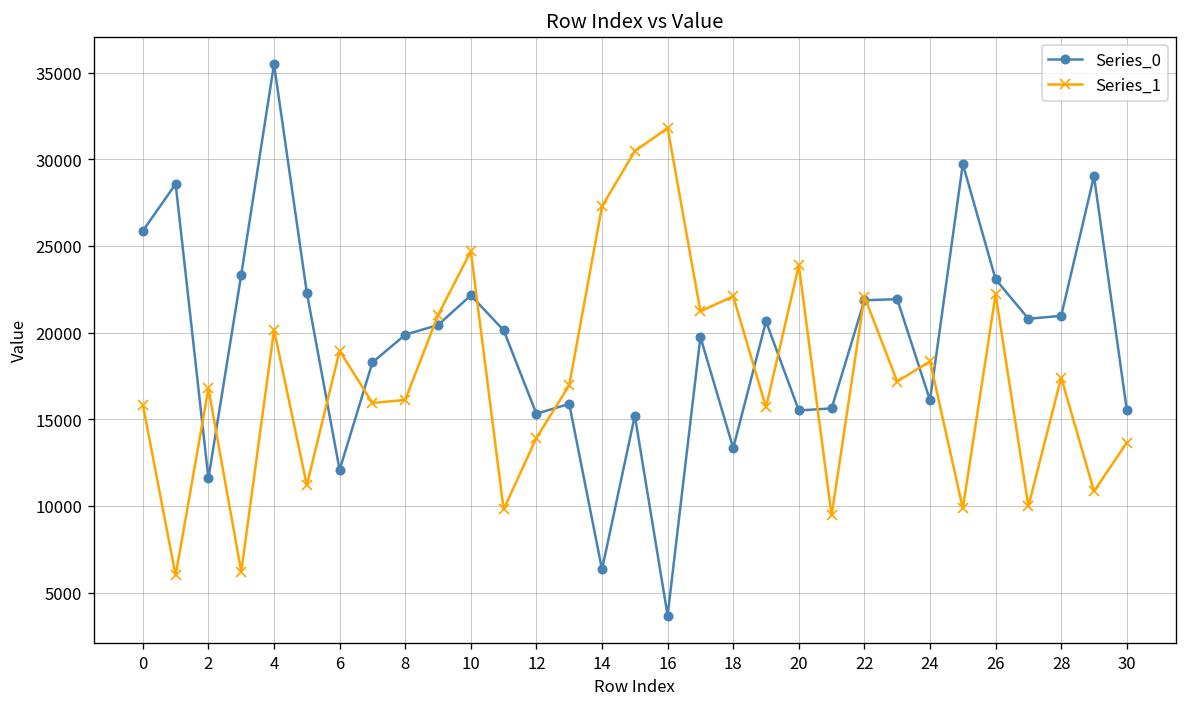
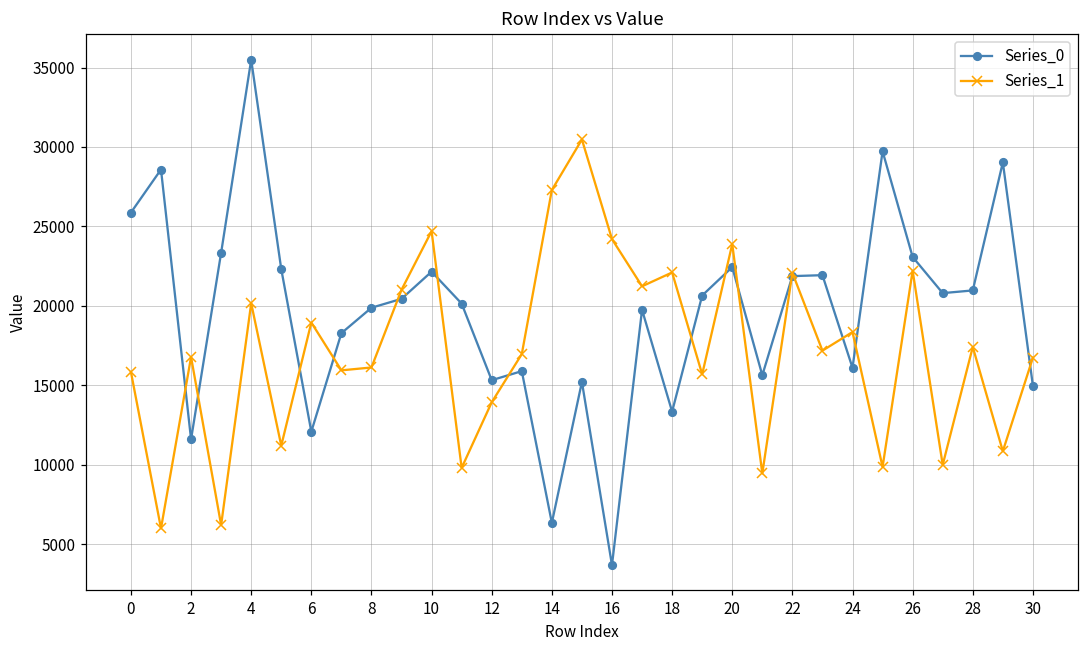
  {
    "Series_0": {
      "0": 25900,
      "2": 11600,
      "4": 35500,
      "6": 12100,
      "8": 19900,
      "10": 22200,
      "12": 15300,
      "14": 6300,
      "16": 3700,
      "18": 13300,
-     "20": 15500,
+     "20": 22400,
      "22": 21900,
      "24": 16100,
      "26": 23100,
      "28": 21000,
-     "30": 15500
+     "30": 15000
    },
    "Series_1": {
      "0": 15800,
      "2": 16800,
      "4": 20200,
      "6": 19000,
      "8": 16100,
      "10": 24700,
      "12": 13900,
      "14": 27300,
-     "16": 31800,
+     "16": 24200,
      "18": 22100,
      "20": 23900,
      "22": 22100,
      "24": 18400,
      "26": 22200,
      "28": 17400,
-     "30": 13700
+     "30": 16700
    }
  }
